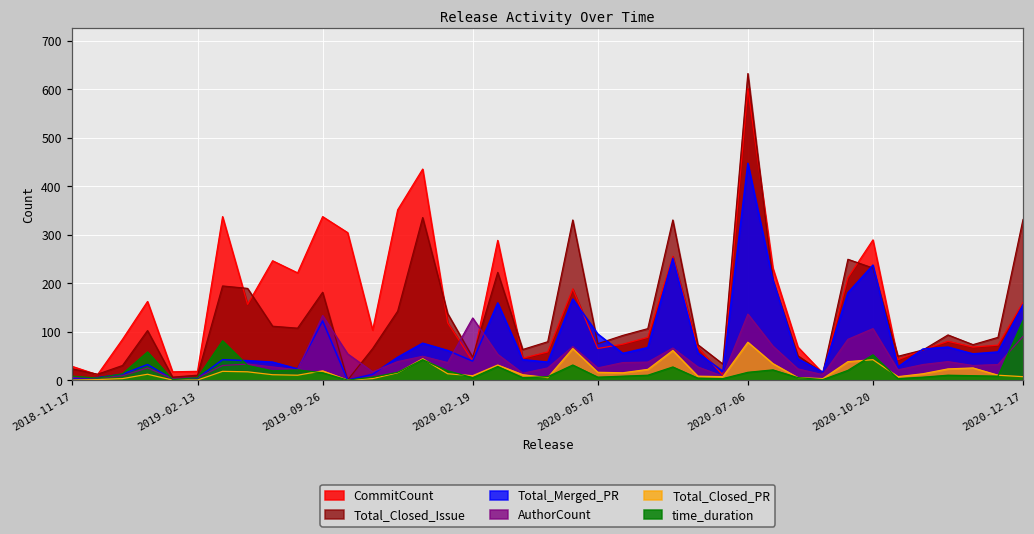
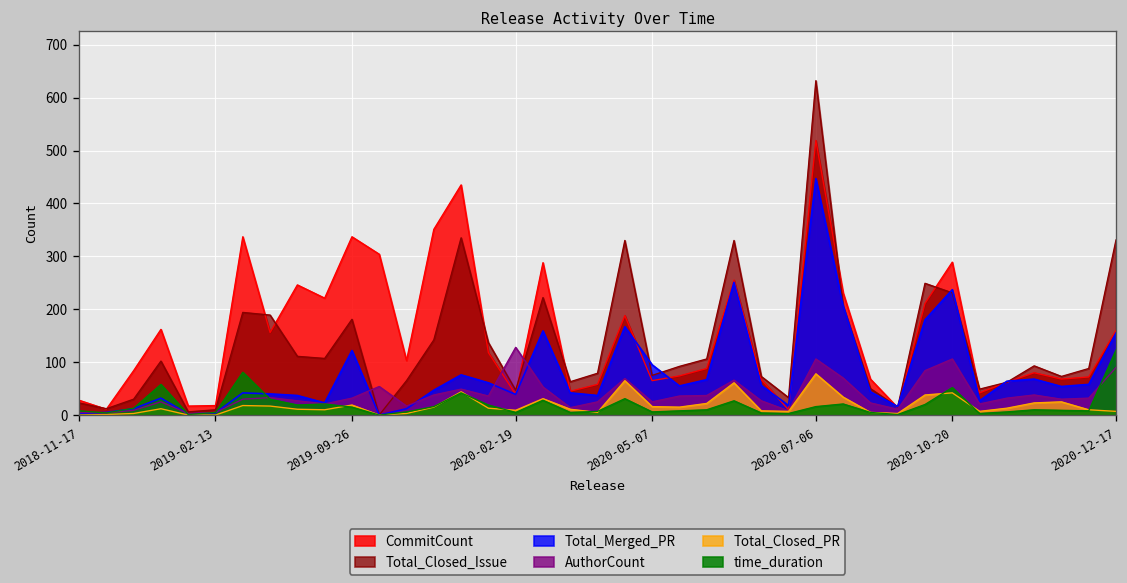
  {
    "CommitCount": {
      "2019-02-13": 20,
      "2019-09-26": 340,
      "2020-05-07": 70,
-     "2020-07-06": 600,
+     "2020-07-06": 520,
      "2020-10-20": 290
    },
    "Total_Closed_Issue": {
      "2019-09-26": 180,
      "2020-02-19": 50,
      "2020-05-07": 80,
      "2020-07-06": 630,
      "2020-10-20": 230,
      "2020-12-17": 330
    },
    "Total_Merged_PR": {
      "2019-09-26": 120,
      "2020-05-07": 100,
      "2020-07-06": 450,
      "2020-10-20": 240
    },
    "AuthorCount": {
-     "2019-09-26": 130,
+     "2019-09-26": 30,
      "2020-02-19": 130,
      "2020-05-07": 30,
-     "2020-07-06": 140,
+     "2020-07-06": 110,
      "2020-10-20": 110,
      "2020-12-17": 90
    },
    "Total_Closed_PR": {
      "2020-05-07": 20,
      "2020-07-06": 80,
      "2020-10-20": 40,
      "2020-12-17": 10
    },
    "time_duration": {
      "2020-05-07": 10,
      "2020-07-06": 20,
      "2020-10-20": 50,
      "2020-12-17": 120
    }
  }
